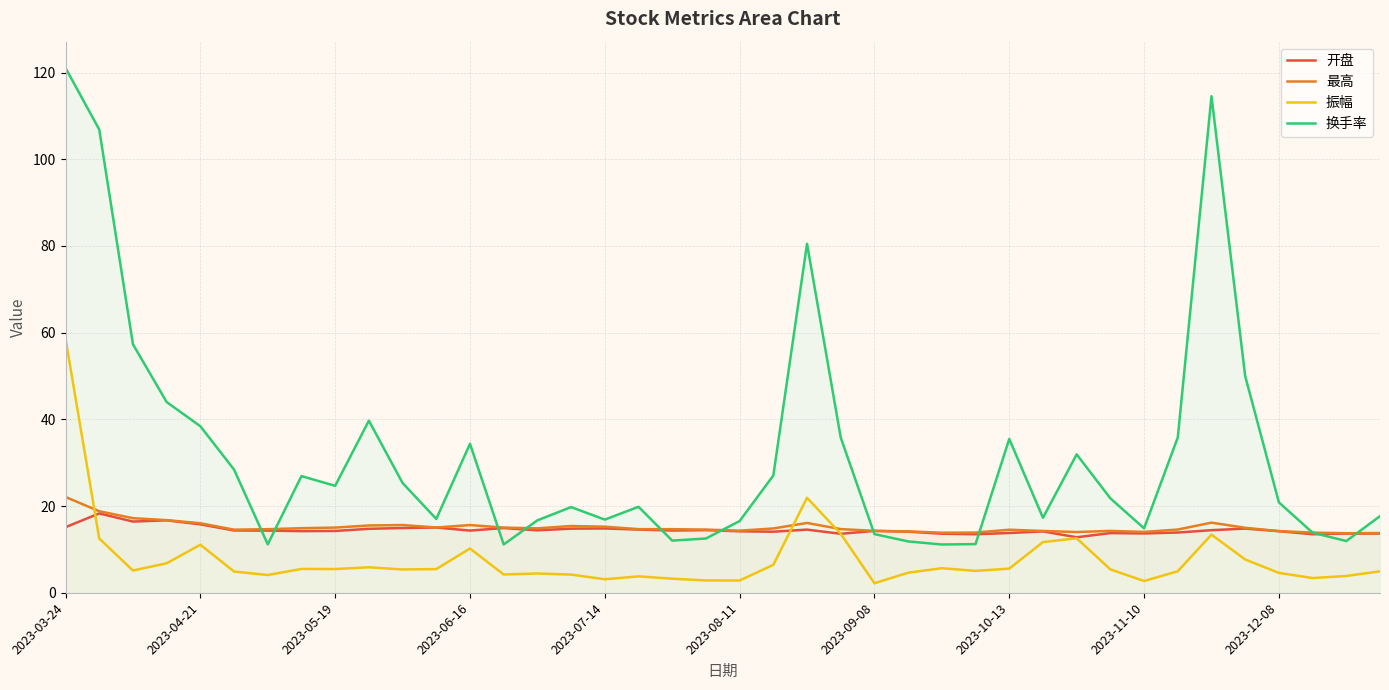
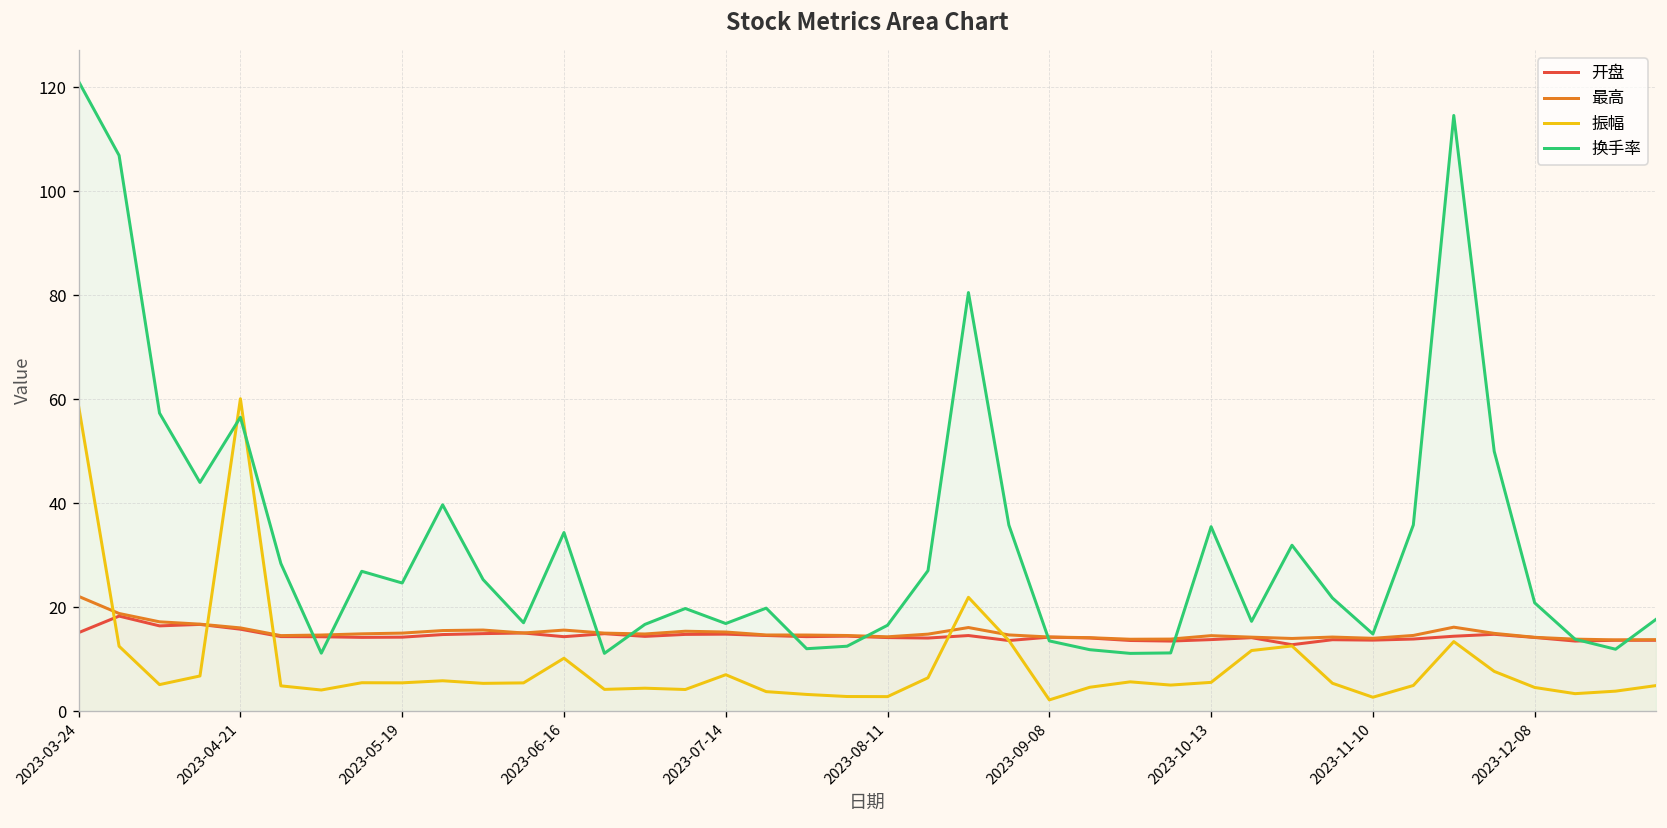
  {
    "振幅": {
      "2023-03-24": 59,
-     "2023-04-21": 11,
+     "2023-04-21": 60,
      "2023-05-19": 5,
      "2023-06-16": 10,
-     "2023-07-14": 3,
+     "2023-07-14": 7,
      "2023-08-11": 3,
      "2023-09-08": 2,
      "2023-10-13": 6,
      "2023-11-10": 3,
      "2023-12-08": 5
    },
    "换手率": {
      "2023-03-24": 121,
-     "2023-04-21": 38,
+     "2023-04-21": 57,
      "2023-05-19": 25,
      "2023-06-16": 34,
      "2023-07-14": 17,
      "2023-08-11": 17,
      "2023-09-08": 14,
      "2023-10-13": 35,
      "2023-11-10": 15,
      "2023-12-08": 21
    }
  }
